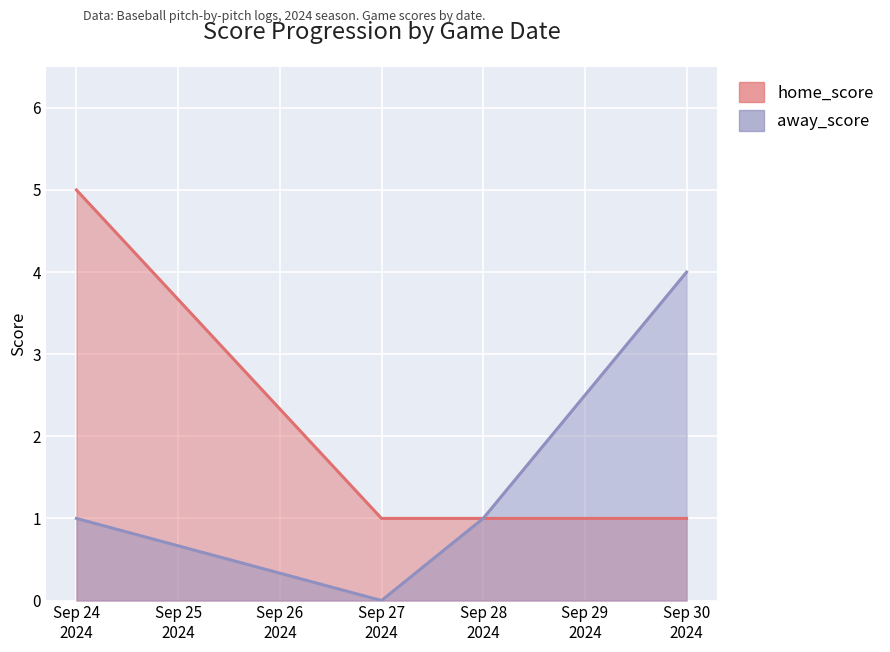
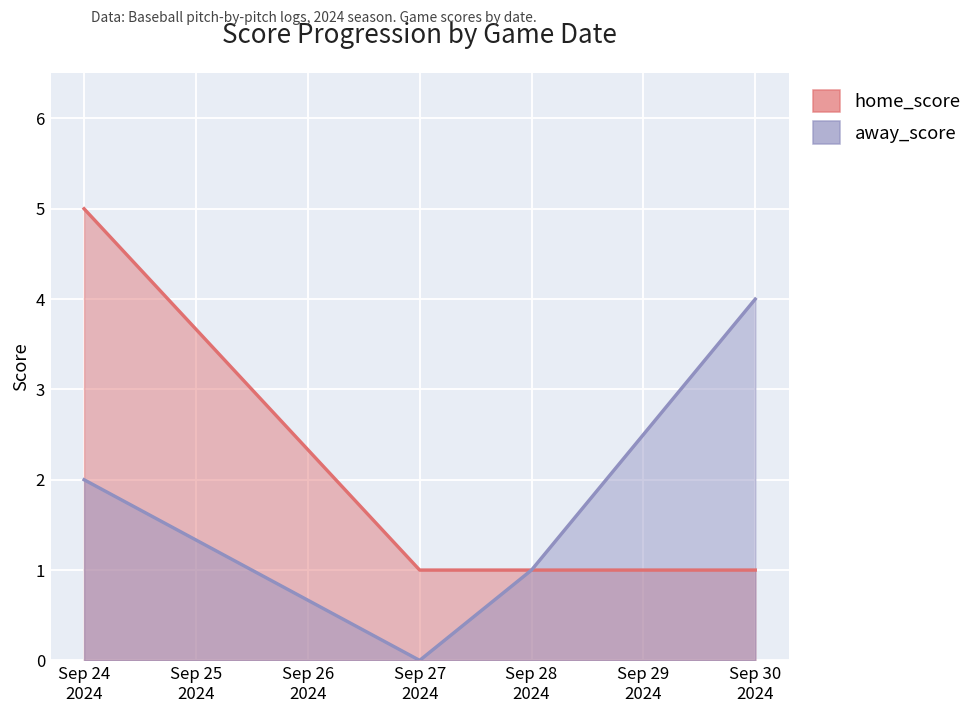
  {
    "home_score": {
      "Sep 24 2024": 5,
      "Sep 27 2024": 1,
      "Sep 30 2024": 1
    },
    "away_score": {
-     "Sep 24 2024": 1,
+     "Sep 24 2024": 2,
      "Sep 27 2024": 0,
      "Sep 30 2024": 4
    }
  }
